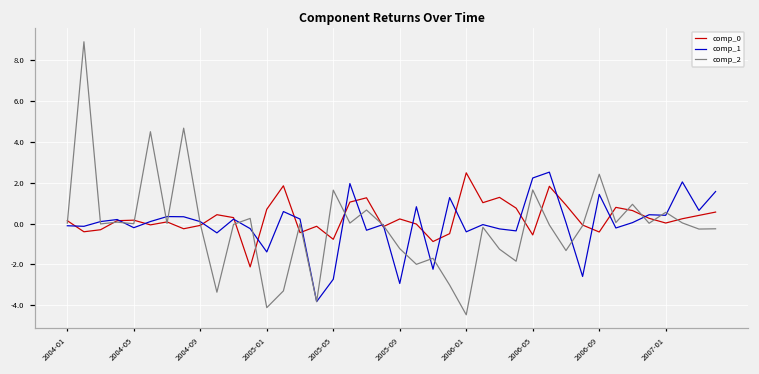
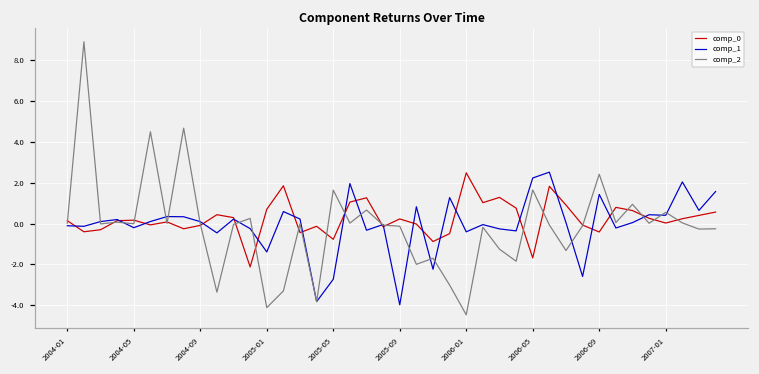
  {
    "comp_0": {
      "2004-05": 0.2,
      "2005-01": 0.7,
      "2005-05": -0.8,
      "2005-09": 0.2,
      "2006-01": 2.5,
-     "2006-05": -0.6,
+     "2006-05": -1.7,
      "2006-09": -0.4,
      "2007-01": 0.0
    },
    "comp_1": {
      "2004-05": -0.2,
      "2005-01": -1.4,
      "2005-05": -2.7,
-     "2005-09": -2.9,
+     "2005-09": -4.0,
      "2006-01": -0.4,
      "2006-05": 2.2,
      "2006-09": 1.4,
      "2007-01": 0.4
    },
    "comp_2": {
      "2004-05": 0.0,
      "2005-01": -4.1,
      "2005-05": 1.6,
-     "2005-09": -1.2,
+     "2005-09": -0.1,
      "2006-01": -4.5,
      "2006-05": 1.7,
      "2006-09": 2.4,
      "2007-01": 0.6
    }
  }
